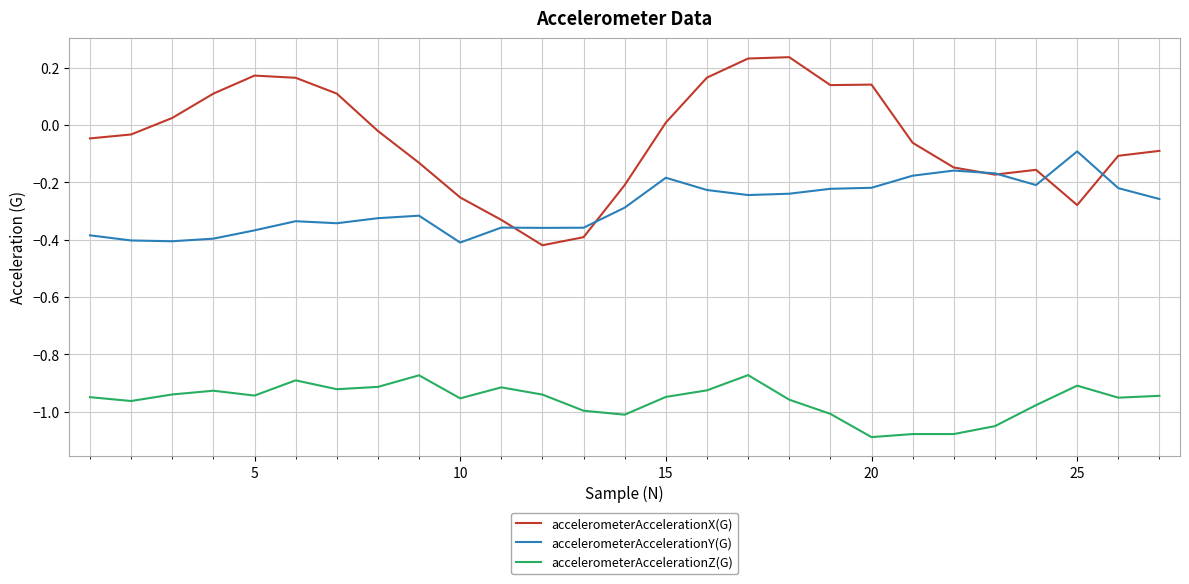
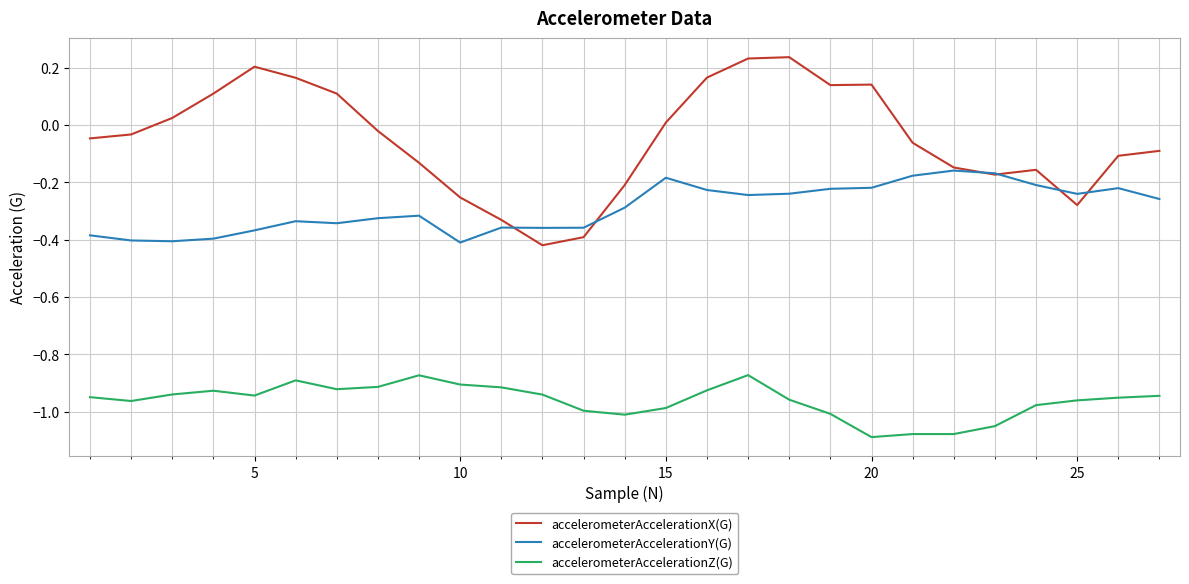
  {
    "accelerometerAccelerationX(G)": {
-     "5": 0.17,
+     "5": 0.20,
      "10": -0.25,
      "15": 0.01,
      "20": 0.14,
      "25": -0.28
    },
    "accelerometerAccelerationY(G)": {
      "5": -0.37,
      "10": -0.41,
      "15": -0.18,
      "20": -0.22,
-     "25": -0.09
+     "25": -0.24
    },
    "accelerometerAccelerationZ(G)": {
      "5": -0.94,
-     "10": -0.95,
-     "15": -0.95,
+     "10": -0.91,
+     "15": -0.99,
      "20": -1.09,
-     "25": -0.91
+     "25": -0.96
    }
  }
